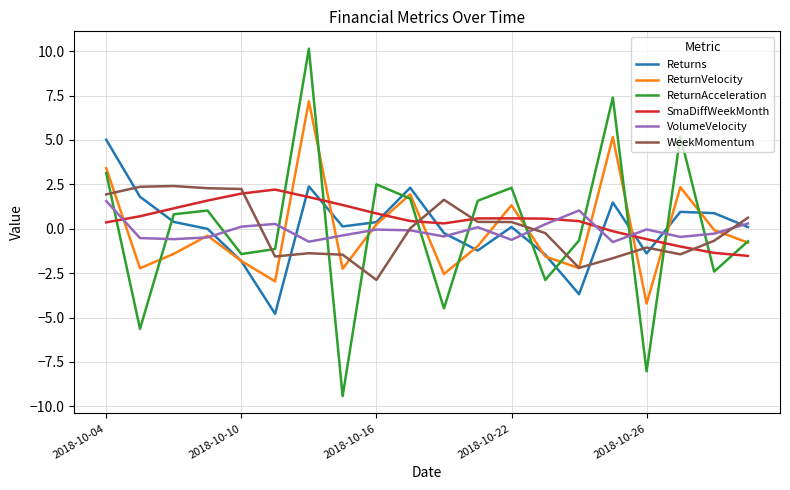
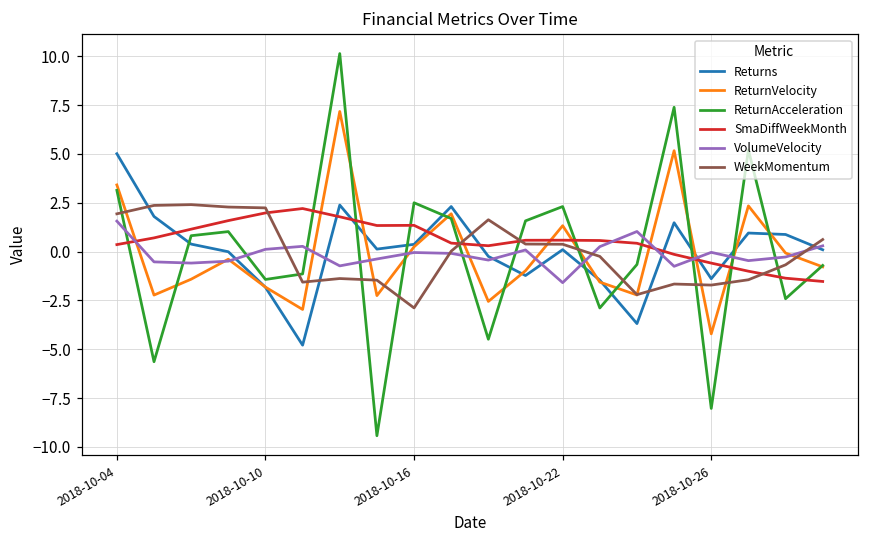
  {
    "Returns": {
      "2018-10-04": 5.0,
      "2018-10-22": 0.1,
      "2018-10-26": -1.4
    },
    "ReturnVelocity": {
      "2018-10-04": 3.4,
      "2018-10-22": 1.3,
      "2018-10-26": -4.2
    },
    "ReturnAcceleration": {
      "2018-10-04": 3.1,
      "2018-10-10": -1.4,
      "2018-10-16": 2.5,
      "2018-10-22": 2.3,
      "2018-10-26": -8.0
    },
    "SmaDiffWeekMonth": {
      "2018-10-04": 0.4,
      "2018-10-10": 2.0,
-     "2018-10-16": 0.9,
+     "2018-10-16": 1.3,
      "2018-10-22": 0.6,
      "2018-10-26": -0.6
    },
    "VolumeVelocity": {
      "2018-10-04": 1.6,
      "2018-10-10": 0.1,
      "2018-10-16": 0.0,
-     "2018-10-22": -0.6,
+     "2018-10-22": -1.6,
      "2018-10-26": 0.0
    },
    "WeekMomentum": {
      "2018-10-04": 1.9,
      "2018-10-10": 2.2,
      "2018-10-16": -2.9,
      "2018-10-22": 0.4,
-     "2018-10-26": -1.1
+     "2018-10-26": -1.7
    }
  }
